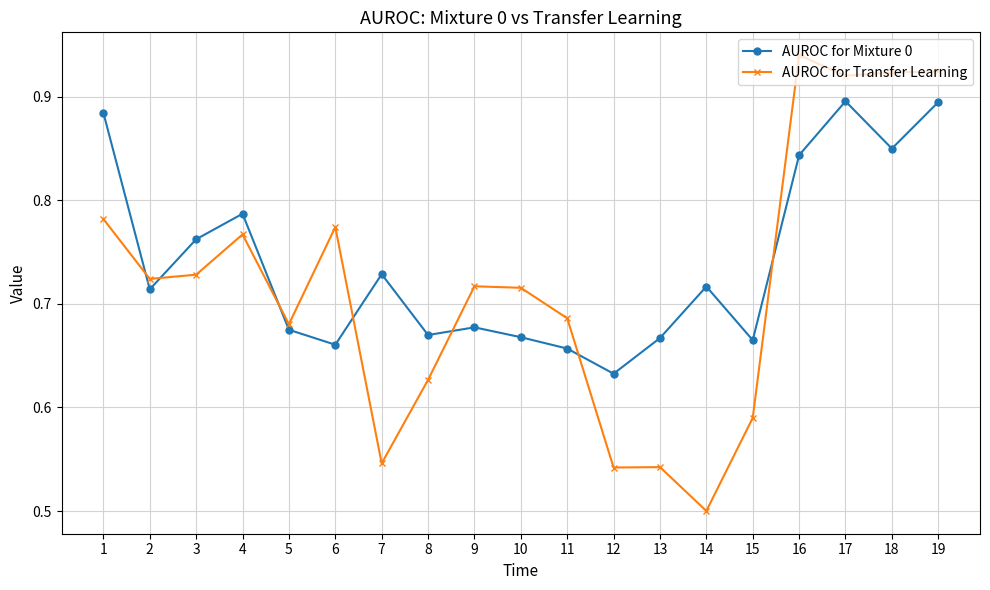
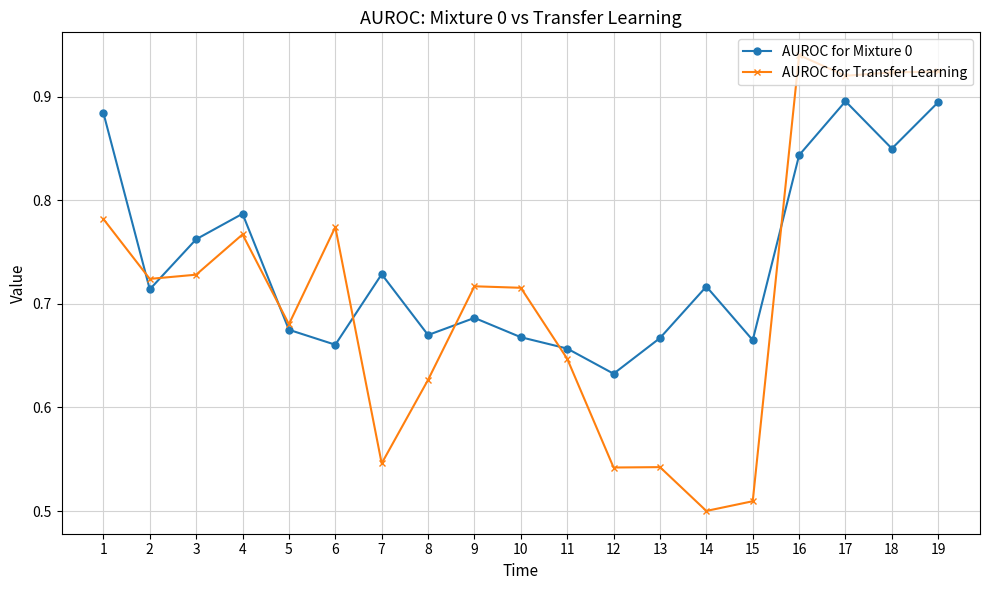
  {
    "AUROC for Mixture 0": {
      "1": 0.884,
      "2": 0.714,
      "3": 0.762,
      "4": 0.787,
      "5": 0.675,
      "6": 0.661,
      "7": 0.729,
      "8": 0.670,
-     "9": 0.677,
+     "9": 0.686,
      "10": 0.668,
      "11": 0.657,
      "12": 0.633,
      "13": 0.667,
      "14": 0.717,
      "15": 0.665,
      "16": 0.843,
      "17": 0.895,
      "18": 0.850,
      "19": 0.895
    },
    "AUROC for Transfer Learning": {
      "1": 0.782,
      "2": 0.724,
      "3": 0.728,
      "4": 0.767,
      "5": 0.680,
      "6": 0.774,
      "7": 0.546,
      "8": 0.627,
      "9": 0.717,
      "10": 0.715,
-     "11": 0.686,
+     "11": 0.647,
      "12": 0.542,
      "13": 0.542,
      "14": 0.500,
-     "15": 0.590
+     "15": 0.510
    }
  }
